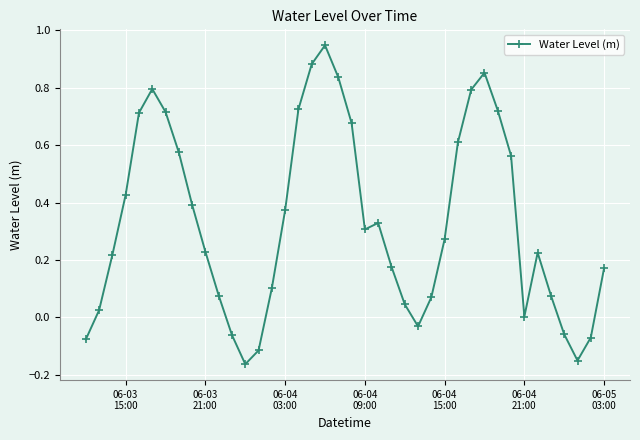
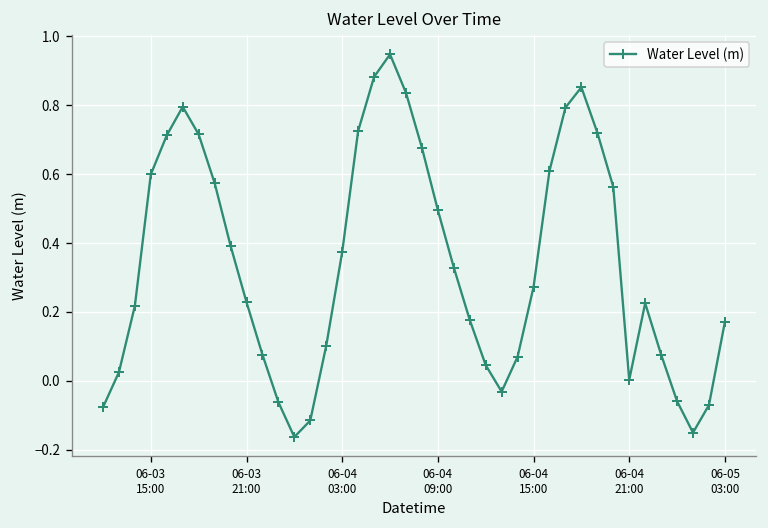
  {
-   "06-03 15:00": 0.43,
+   "06-03 15:00": 0.60,
    "06-03 21:00": 0.23,
    "06-04 03:00": 0.37,
-   "06-04 09:00": 0.31,
+   "06-04 09:00": 0.50,
    "06-04 15:00": 0.27,
    "06-04 21:00": 0.00,
    "06-05 03:00": 0.17
  }
